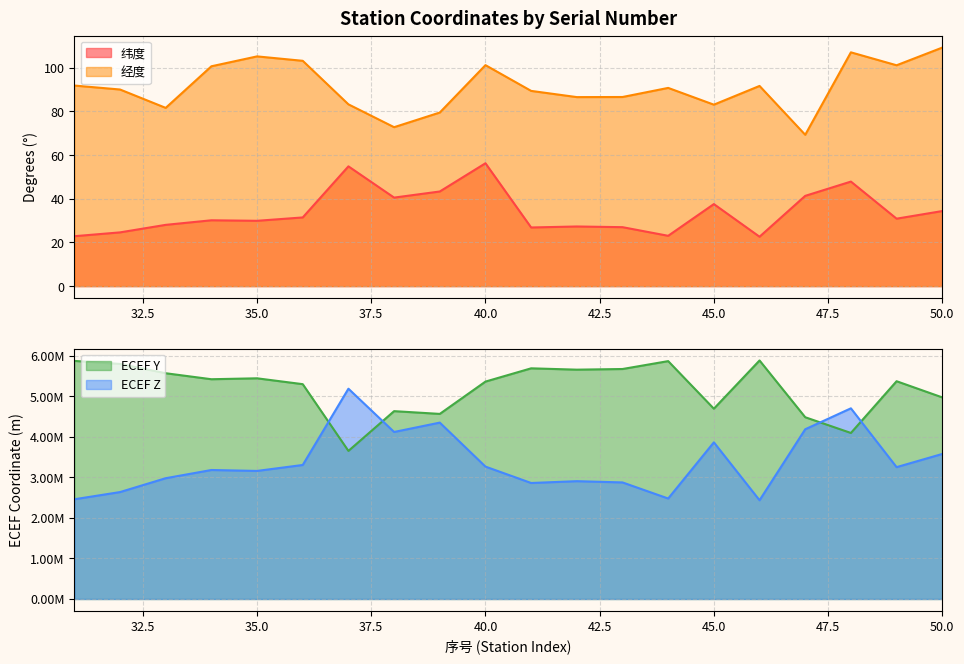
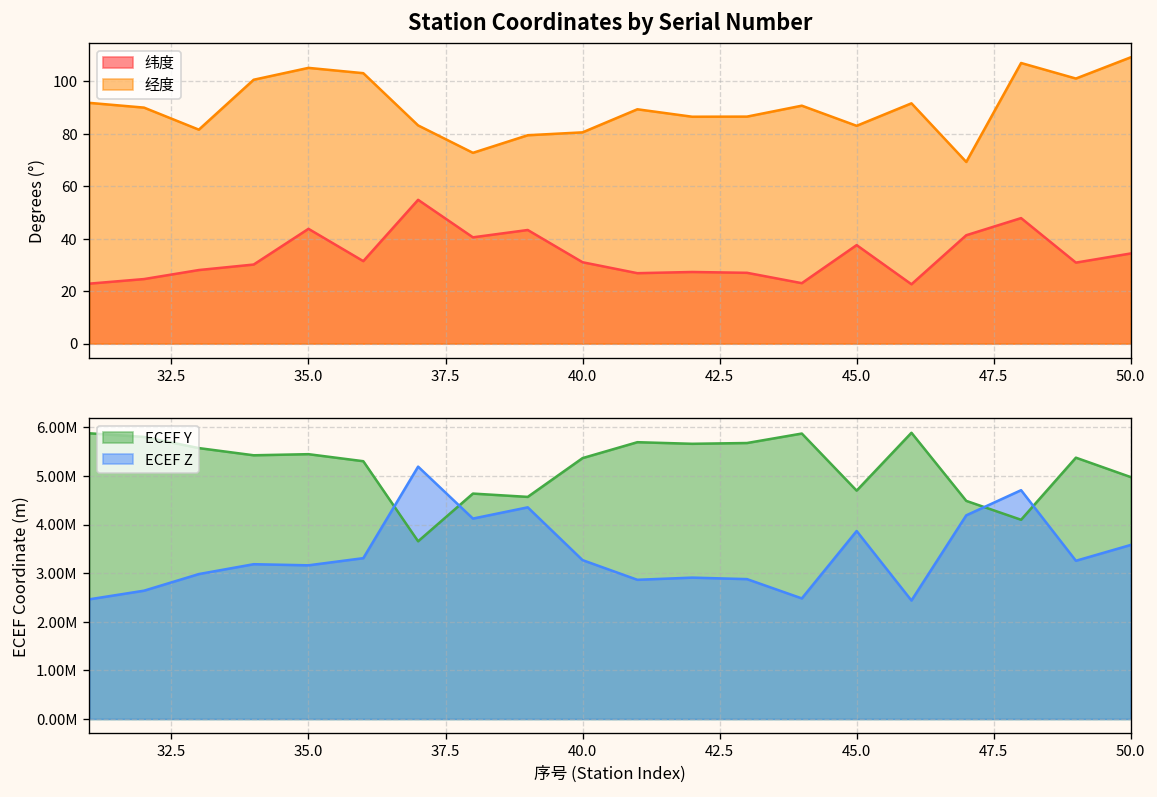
  {
    "Station Coordinates by Serial Number": {
      "纬度": {
-       "35.0": 30,
-       "40.0": 56,
+       "35.0": 44,
+       "40.0": 31,
        "45.0": 38,
        "50.0": 34
      },
      "经度": {
        "35.0": 105,
-       "40.0": 101,
+       "40.0": 81,
        "45.0": 83,
        "50.0": 109
      }
    }
  }
